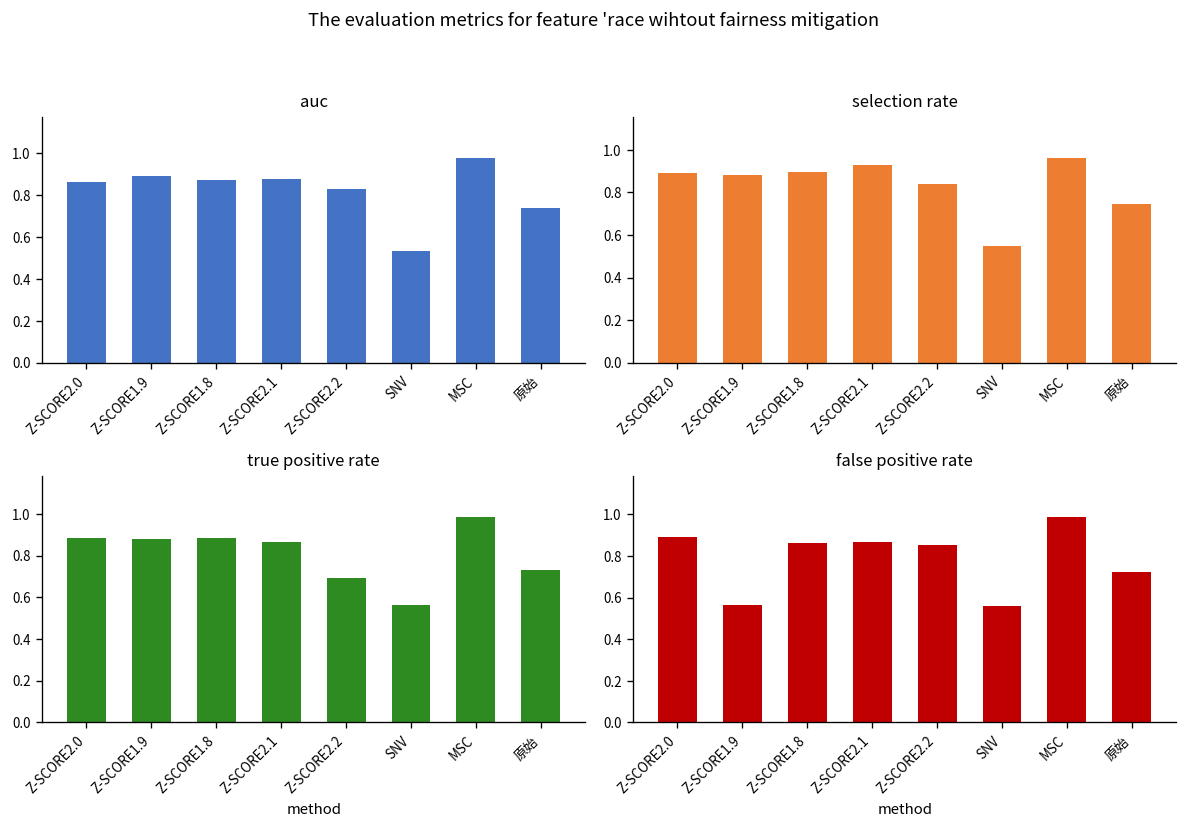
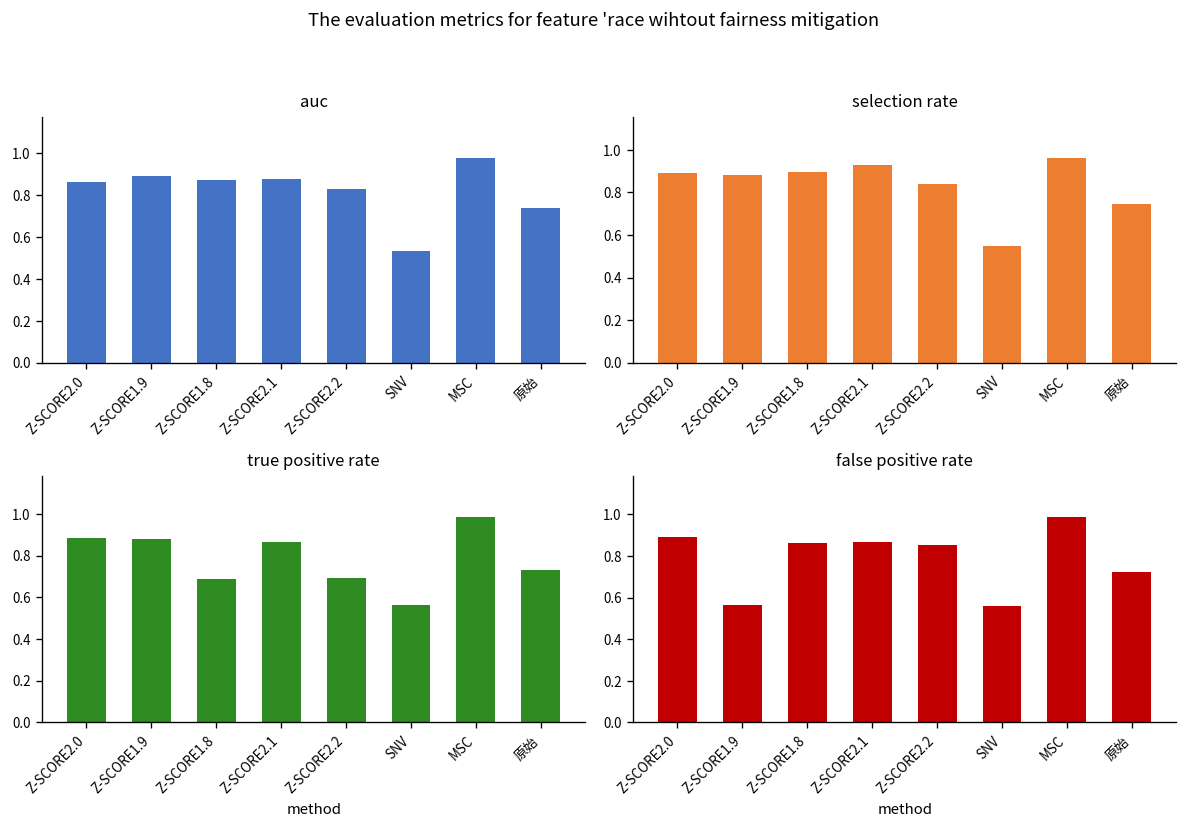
  {
    "auc": {
      "Z-SCORE2.0": 0.86,
      "Z-SCORE1.9": 0.89,
      "Z-SCORE1.8": 0.87,
      "Z-SCORE2.1": 0.88,
      "Z-SCORE2.2": 0.83,
      "SNV": 0.53,
      "MSC": 0.98,
      "原始": 0.74
    },
    "selection rate": {
      "Z-SCORE2.0": 0.89,
      "Z-SCORE1.9": 0.88,
      "Z-SCORE1.8": 0.90,
      "Z-SCORE2.1": 0.93,
      "Z-SCORE2.2": 0.84,
      "SNV": 0.55,
      "MSC": 0.96,
      "原始": 0.75
    },
    "true positive rate": {
      "Z-SCORE2.0": 0.88,
      "Z-SCORE1.9": 0.88,
-     "Z-SCORE1.8": 0.88,
+     "Z-SCORE1.8": 0.69,
      "Z-SCORE2.1": 0.87,
      "Z-SCORE2.2": 0.69,
      "SNV": 0.56,
      "MSC": 0.98,
      "原始": 0.73
    },
    "false positive rate": {
      "Z-SCORE2.0": 0.89,
      "Z-SCORE1.9": 0.56,
      "Z-SCORE1.8": 0.86,
      "Z-SCORE2.1": 0.87,
      "Z-SCORE2.2": 0.85,
      "SNV": 0.56,
      "MSC": 0.99,
      "原始": 0.72
    }
  }
